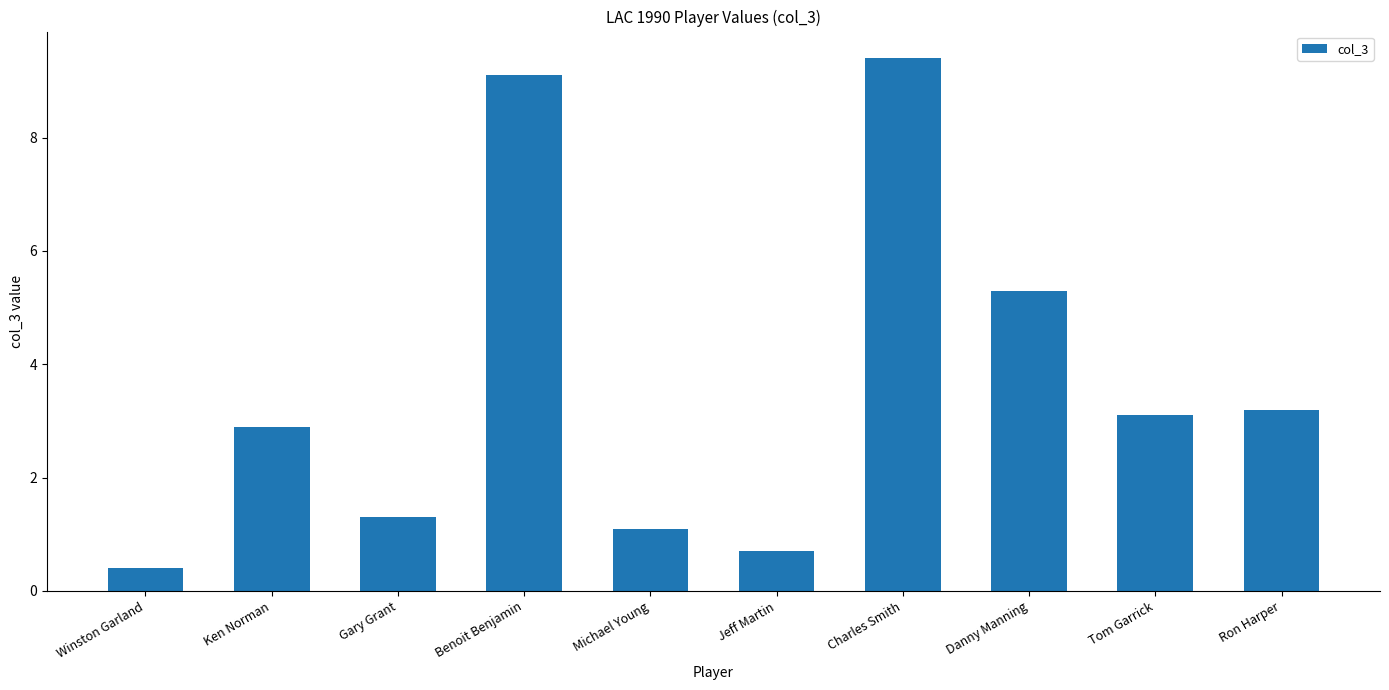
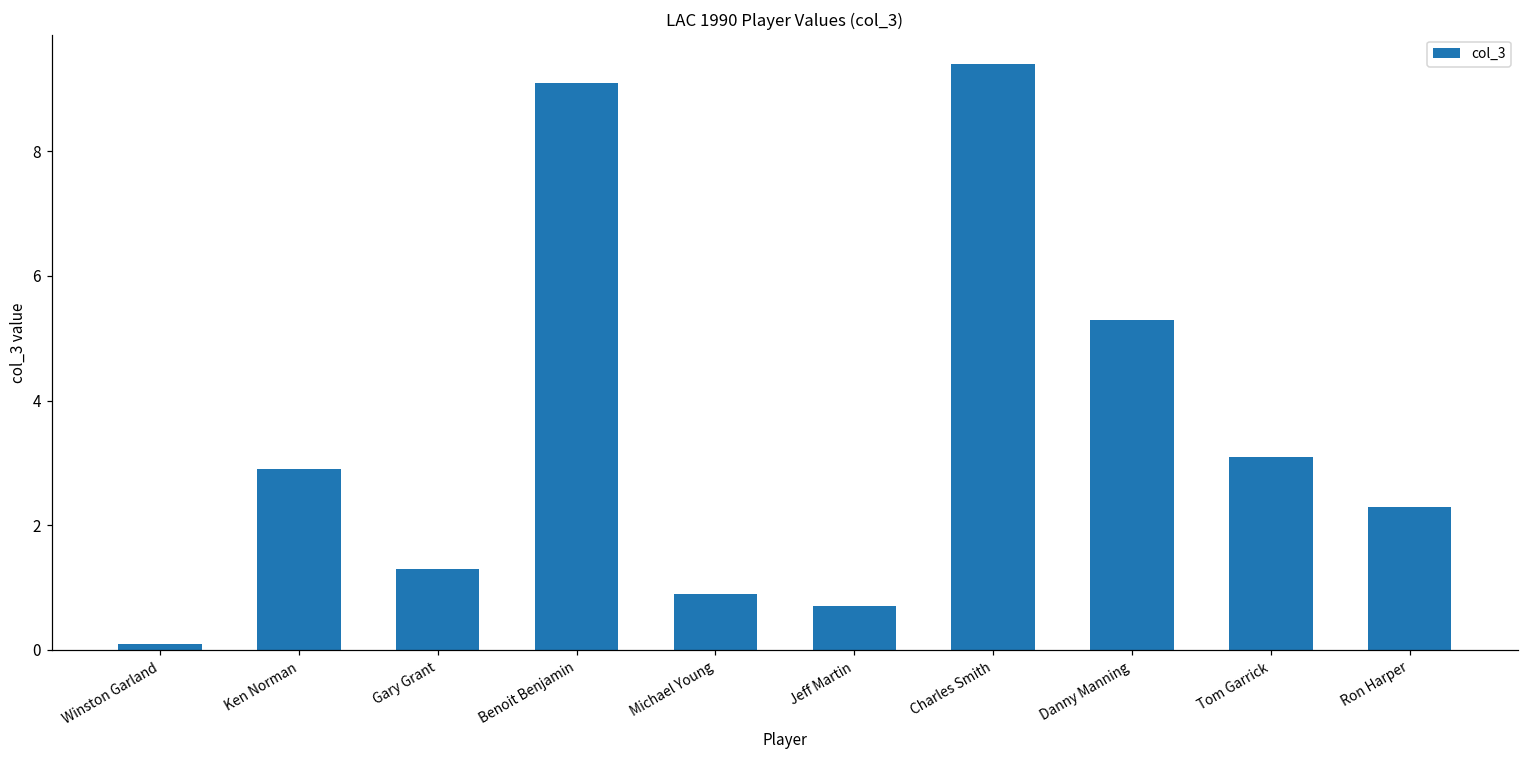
  {
-   "Winston Garland": 0.4,
+   "Winston Garland": 0.1,
    "Ken Norman": 2.9,
    "Gary Grant": 1.3,
    "Benoit Benjamin": 9.1,
-   "Michael Young": 1.1,
+   "Michael Young": 0.9,
    "Jeff Martin": 0.7,
    "Charles Smith": 9.4,
    "Danny Manning": 5.3,
    "Tom Garrick": 3.1,
-   "Ron Harper": 3.2
+   "Ron Harper": 2.3
  }
